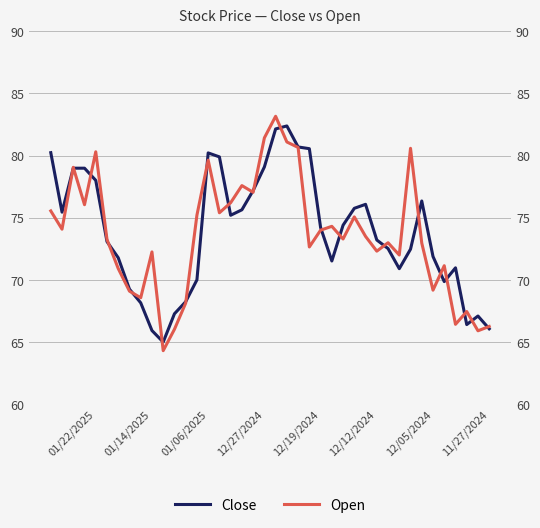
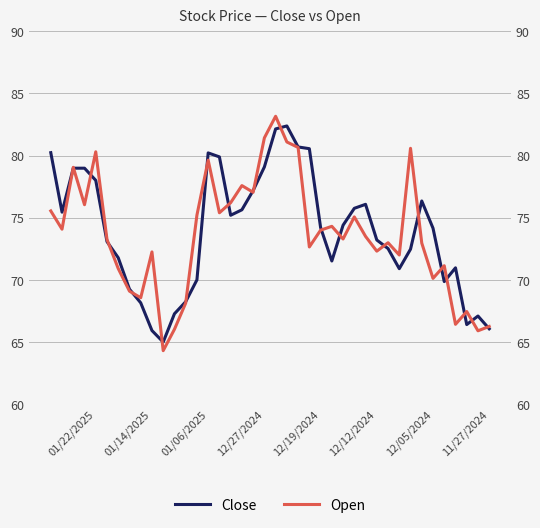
  {
    "Close": {
      "01/22/2025": 78.0,
      "01/14/2025": 65.9,
      "01/06/2025": 80.2,
      "12/27/2024": 79.1,
      "12/19/2024": 74.2,
      "12/12/2024": 73.2,
-     "12/05/2024": 71.9
+     "12/05/2024": 74.2
    },
    "Open": {
      "01/22/2025": 80.3,
      "01/14/2025": 72.2,
      "01/06/2025": 79.6,
      "12/27/2024": 81.4,
      "12/19/2024": 74.0,
      "12/12/2024": 72.3,
-     "12/05/2024": 69.2
+     "12/05/2024": 70.1
    }
  }
